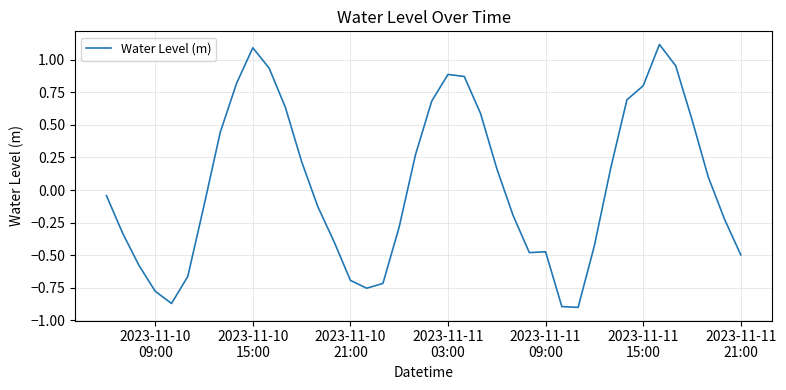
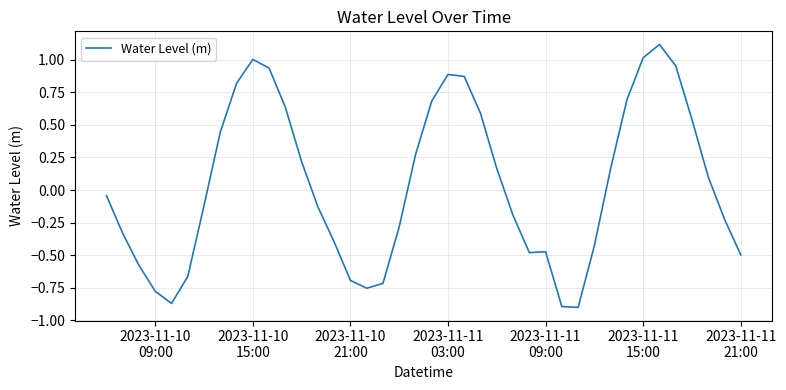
  {
    "2023-11-10 09:00": -0.78,
-   "2023-11-10 15:00": 1.09,
+   "2023-11-10 15:00": 1.00,
    "2023-11-10 21:00": -0.69,
    "2023-11-11 03:00": 0.89,
    "2023-11-11 09:00": -0.47,
-   "2023-11-11 15:00": 0.80,
+   "2023-11-11 15:00": 1.02,
    "2023-11-11 21:00": -0.50
  }
